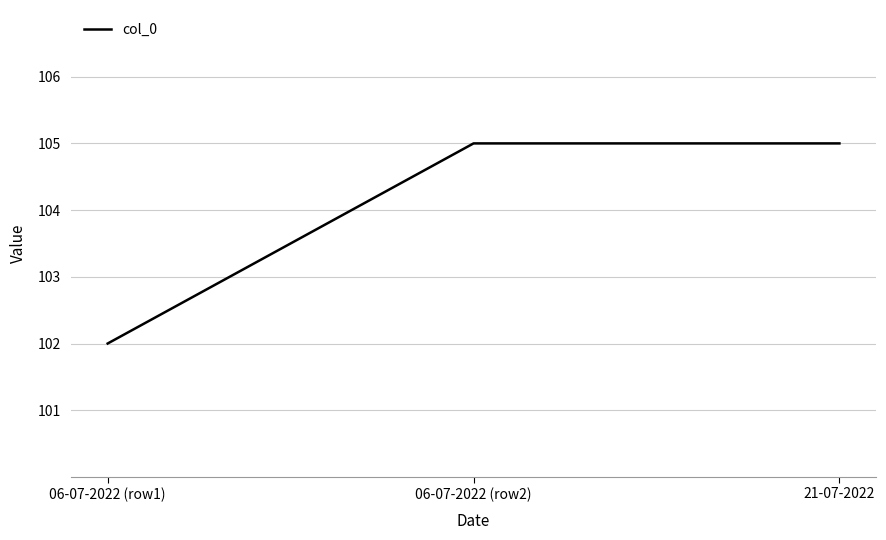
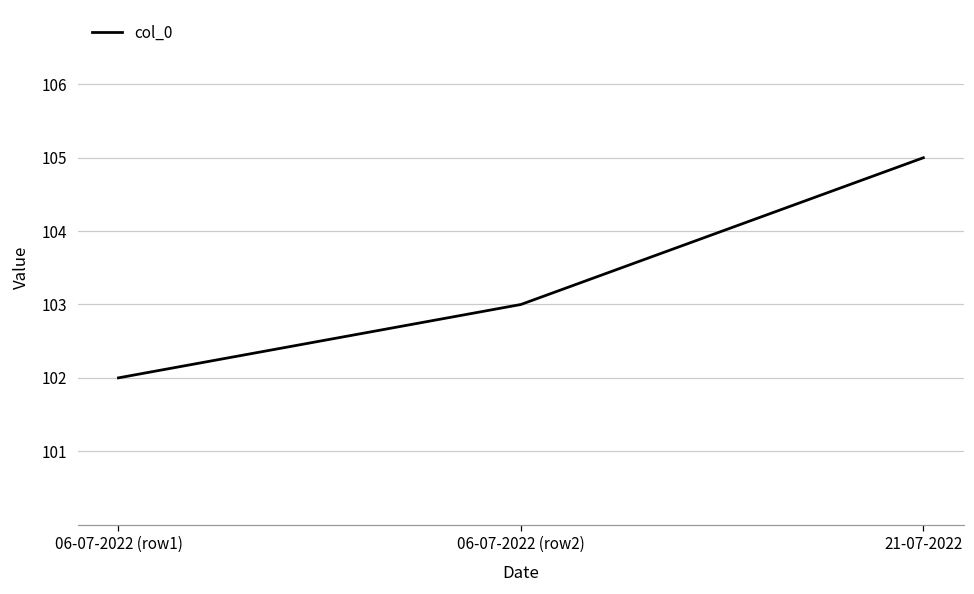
  {
    "06-07-2022 (row1)": 102,
-   "06-07-2022 (row2)": 105,
+   "06-07-2022 (row2)": 103,
    "21-07-2022": 105
  }
